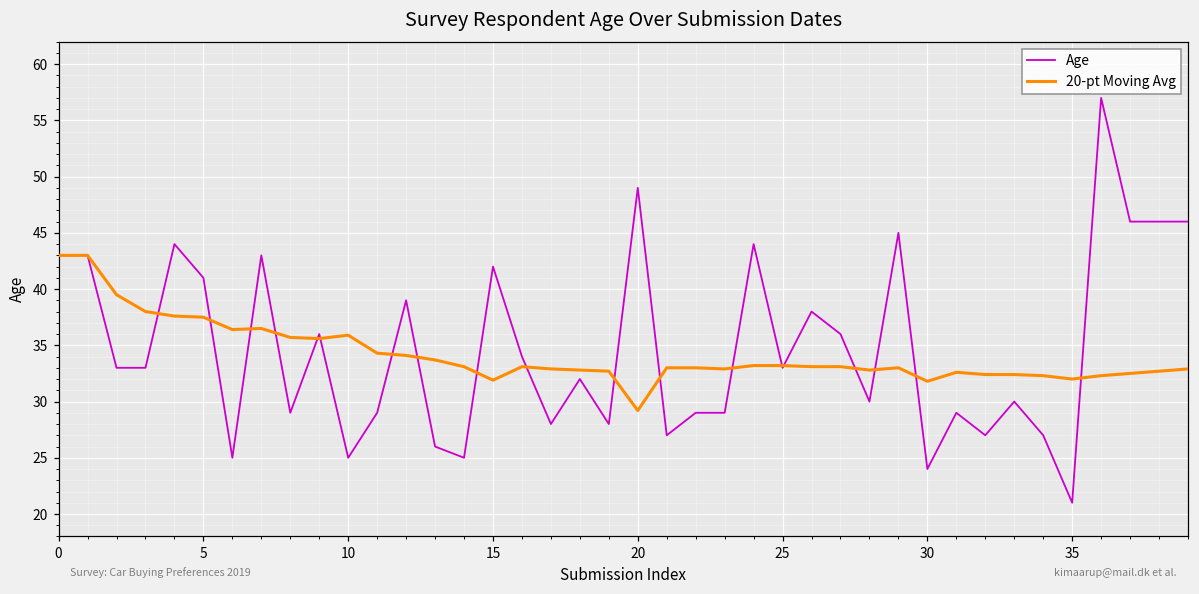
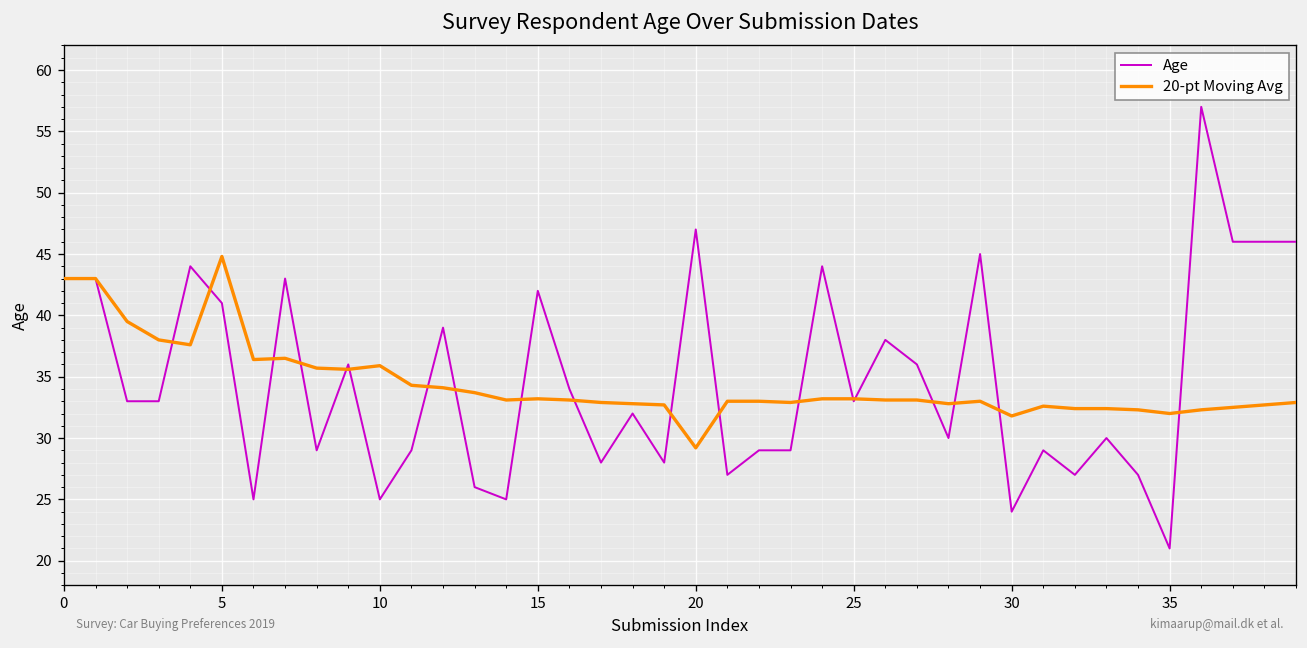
  {
    "Age": {
      "5": 41,
      "10": 25,
      "15": 42,
-     "20": 49,
+     "20": 47,
      "30": 24,
      "35": 21
    },
    "20-pt Moving Avg": {
-     "5": 37.5,
+     "5": 44.8,
      "10": 35.9,
-     "15": 31.9,
+     "15": 33.2,
      "20": 29.2,
      "30": 31.8,
      "35": 32.0
    }
  }
